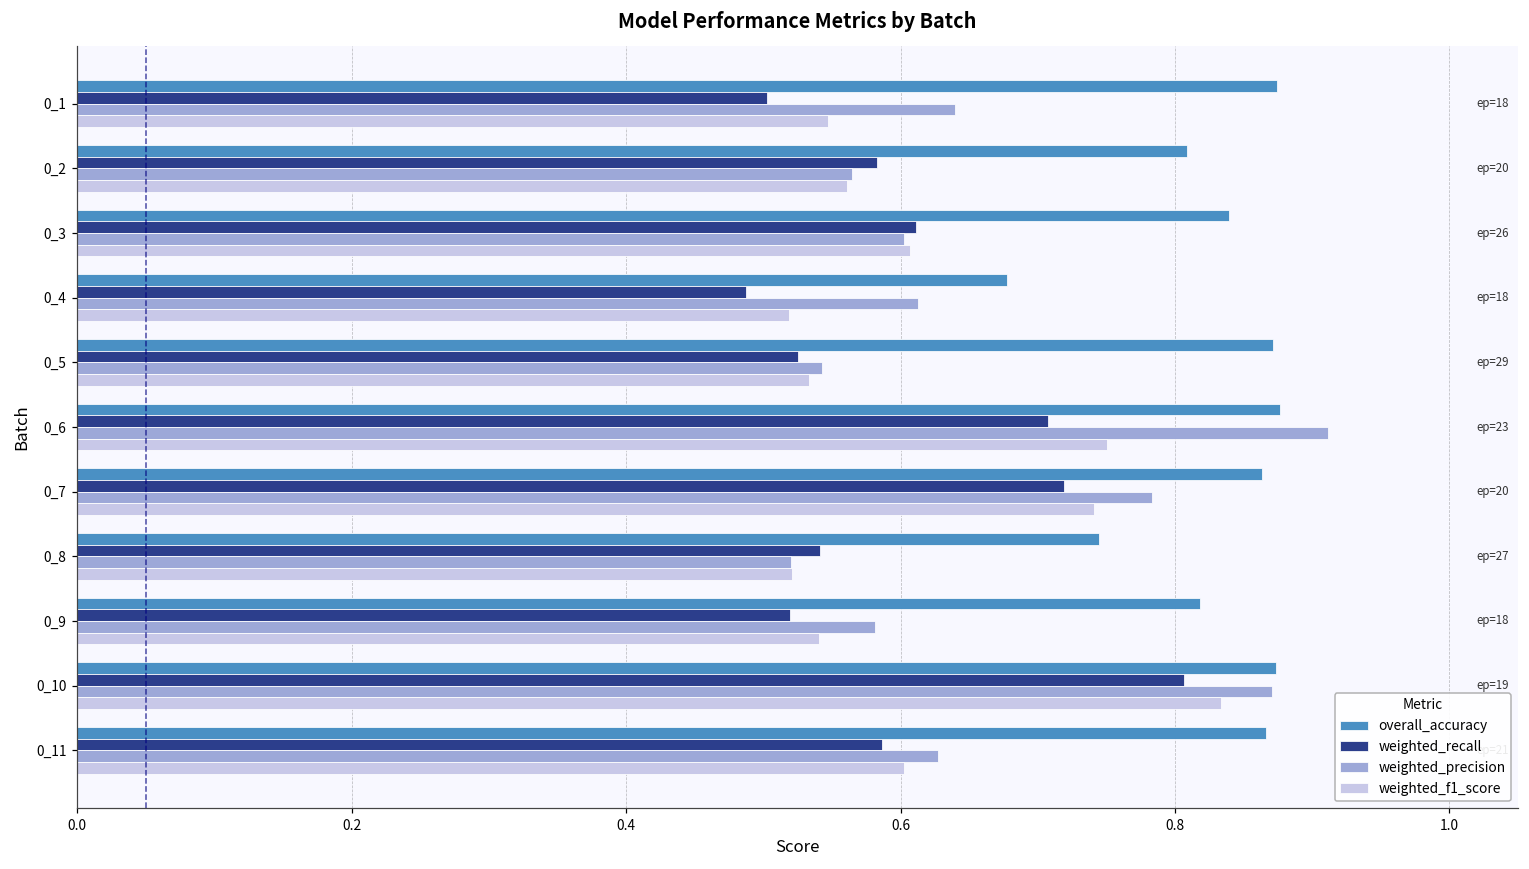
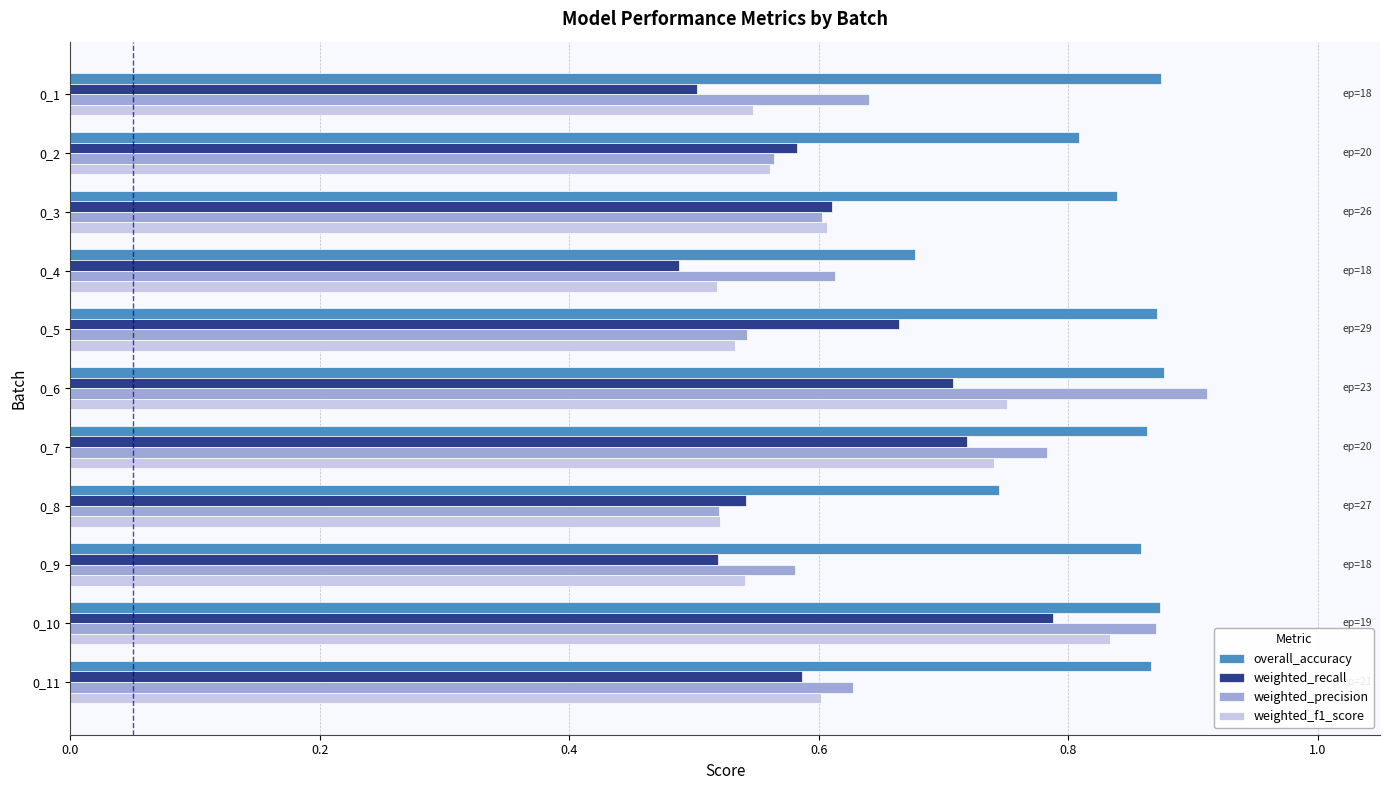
  {
    "overall_accuracy": {
      "0_1": 0.875,
      "0_2": 0.809,
      "0_3": 0.839,
      "0_4": 0.677,
      "0_5": 0.871,
      "0_6": 0.877,
      "0_7": 0.863,
      "0_8": 0.745,
-     "0_9": 0.819,
+     "0_9": 0.858,
      "0_10": 0.874,
      "0_11": 0.866
    },
    "weighted_recall": {
      "0_1": 0.502,
      "0_2": 0.583,
      "0_3": 0.611,
      "0_4": 0.488,
-     "0_5": 0.526,
+     "0_5": 0.664,
      "0_6": 0.707,
      "0_7": 0.719,
      "0_8": 0.542,
      "0_9": 0.519,
-     "0_10": 0.807,
+     "0_10": 0.788,
      "0_11": 0.587
    }
  }
